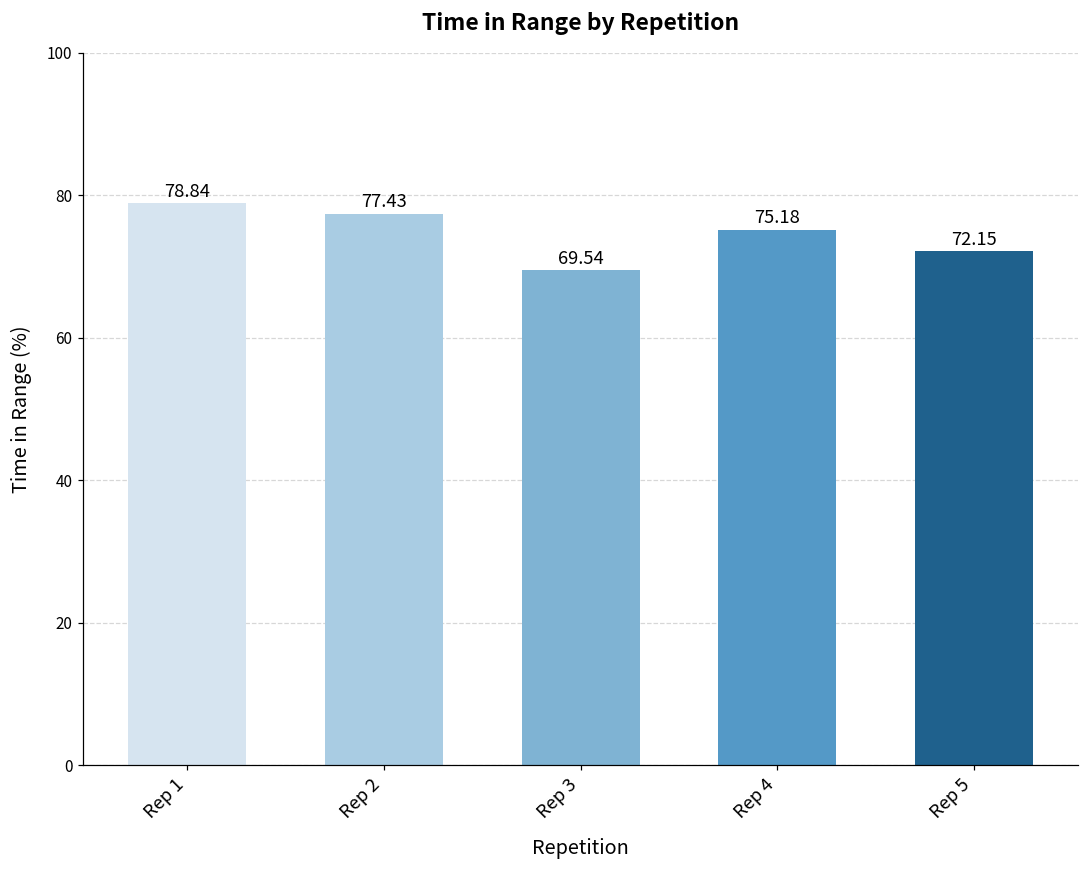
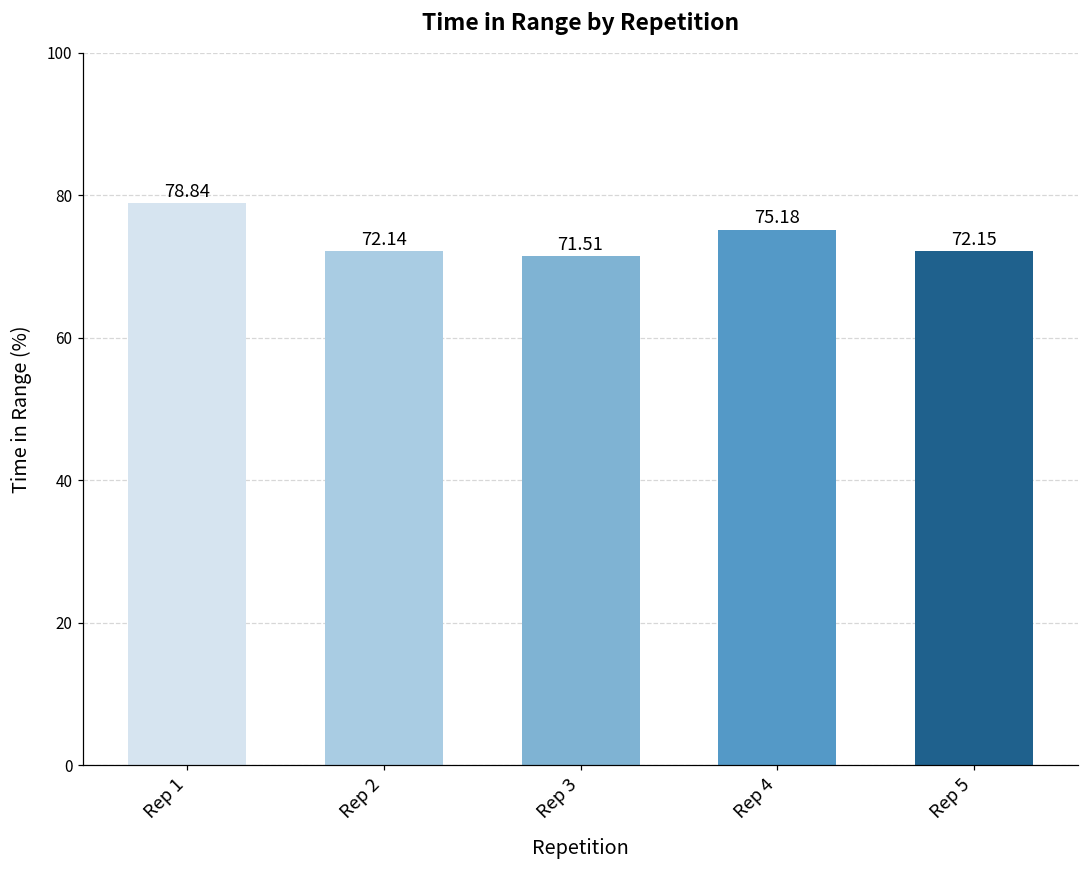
  {
    "Rep 1": 78.84,
-   "Rep 2": 77.43,
-   "Rep 3": 69.54,
+   "Rep 2": 72.14,
+   "Rep 3": 71.51,
    "Rep 4": 75.18,
    "Rep 5": 72.15
  }
